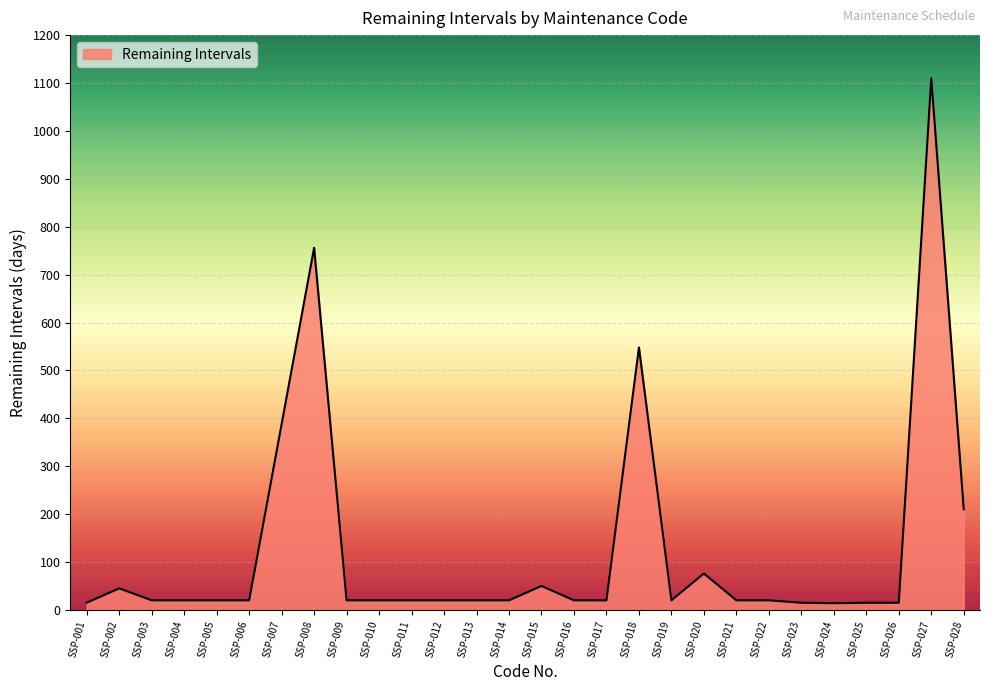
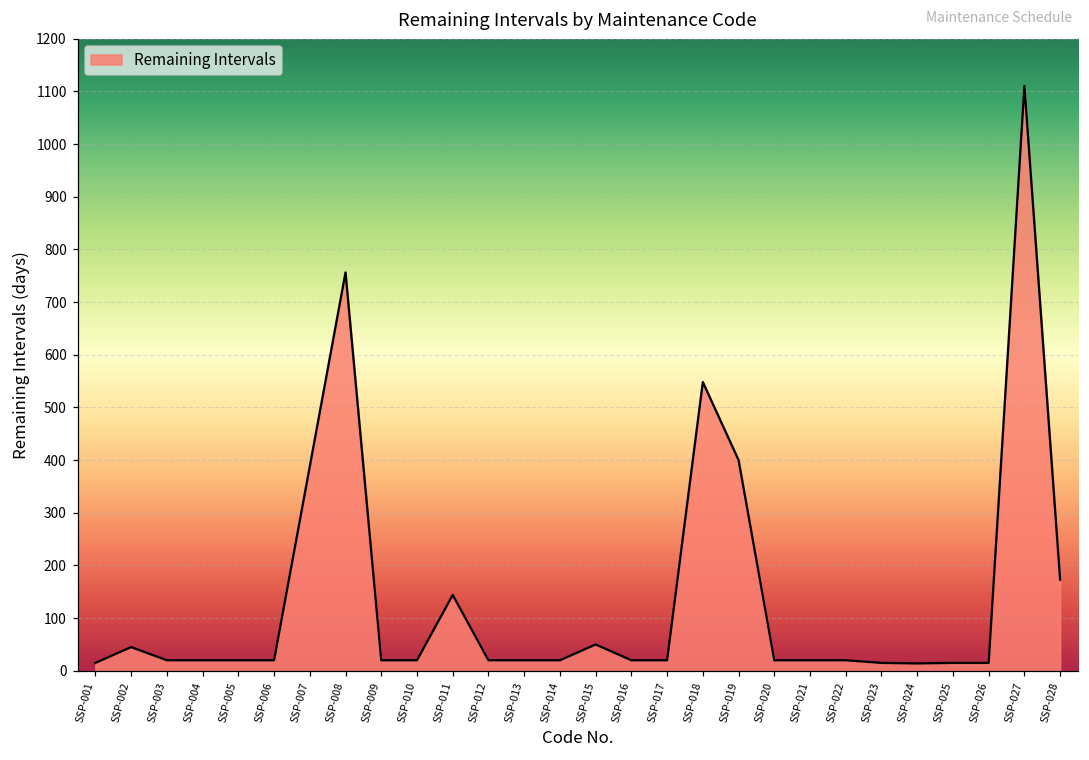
  {
    "SSP-001": 20,
    "SSP-002": 50,
    "SSP-003": 20,
    "SSP-004": 20,
    "SSP-005": 20,
    "SSP-006": 20,
    "SSP-007": 390,
    "SSP-008": 760,
    "SSP-009": 20,
    "SSP-010": 20,
-   "SSP-011": 20,
+   "SSP-011": 140,
    "SSP-012": 20,
    "SSP-013": 20,
    "SSP-014": 20,
    "SSP-015": 50,
    "SSP-016": 20,
    "SSP-017": 20,
    "SSP-018": 550,
-   "SSP-019": 20,
-   "SSP-020": 80,
+   "SSP-019": 400,
+   "SSP-020": 20,
    "SSP-021": 20,
    "SSP-022": 20,
    "SSP-023": 20,
    "SSP-024": 10,
    "SSP-025": 20,
    "SSP-026": 20,
    "SSP-027": 1110,
-   "SSP-028": 210
+   "SSP-028": 170
  }
